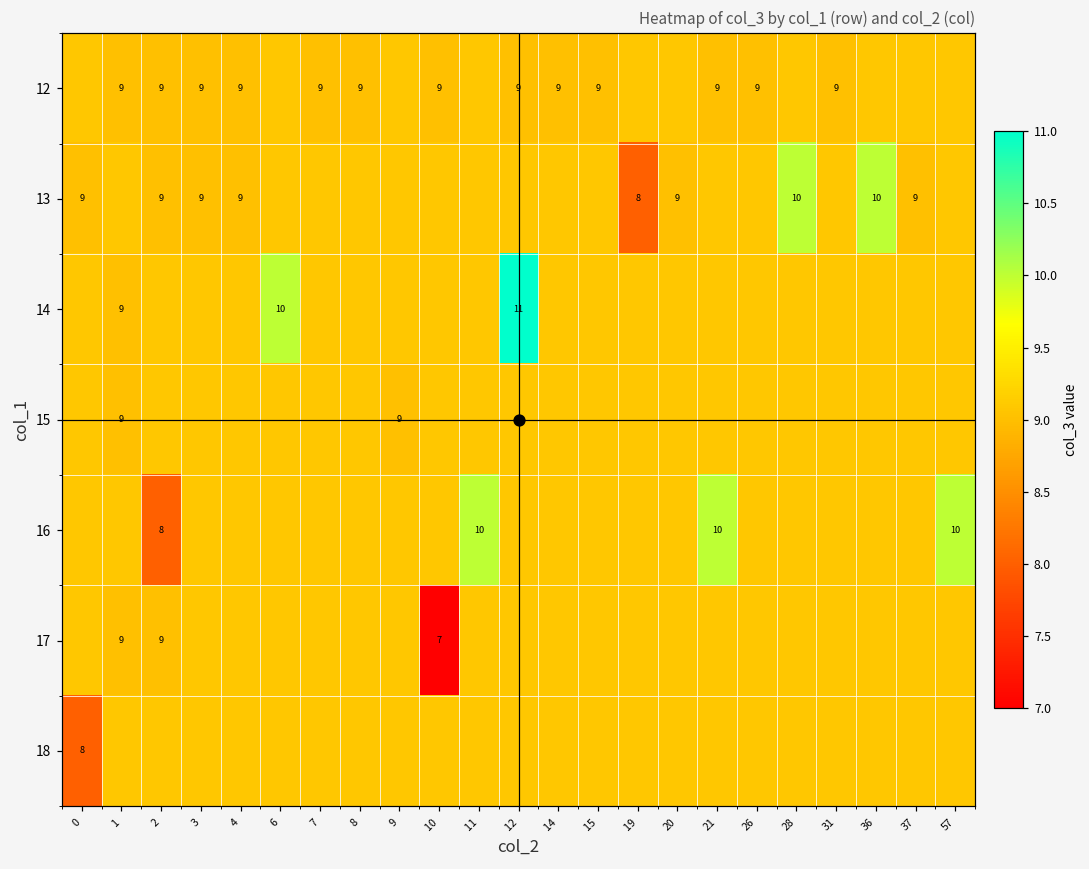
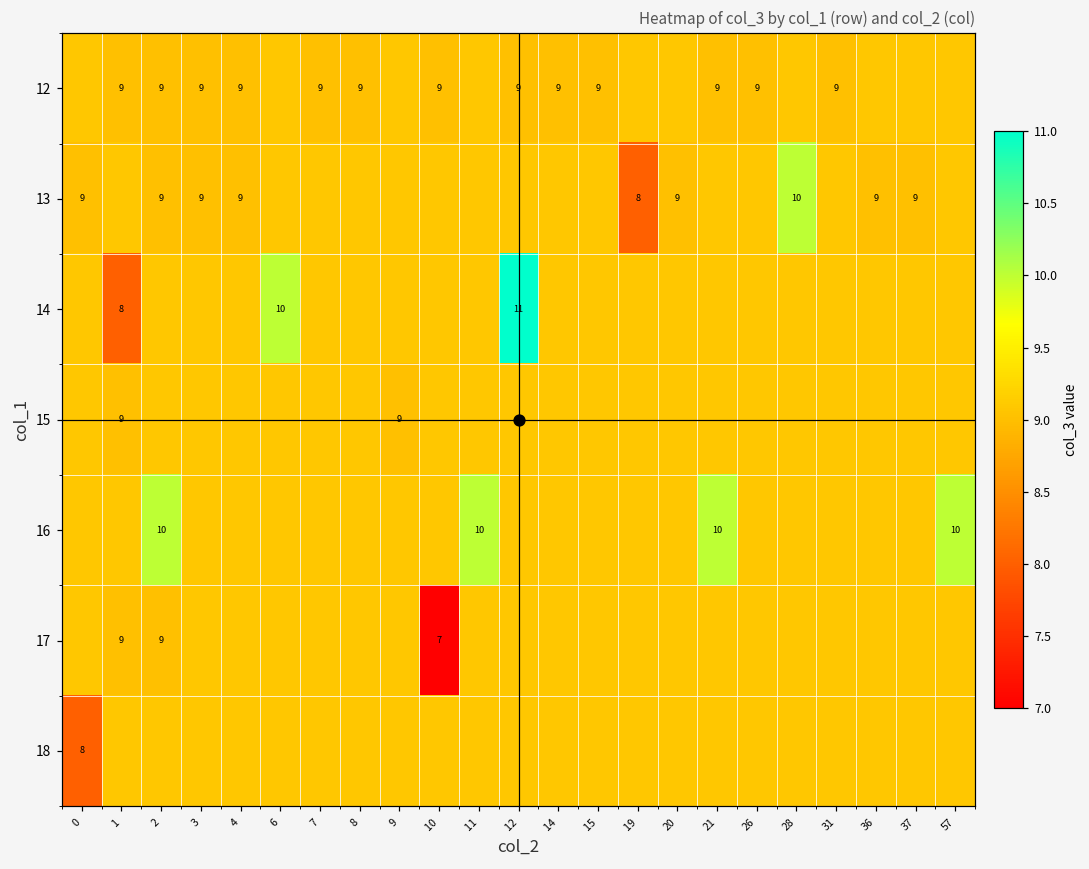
  {
    "12": {
      "1": 9,
      "2": 9,
      "3": 9,
      "4": 9,
      "7": 9,
      "8": 9,
      "10": 9,
      "12": 9,
      "14": 9,
      "15": 9,
      "21": 9,
      "26": 9,
      "31": 9
    },
    "13": {
      "0": 9,
      "2": 9,
      "3": 9,
      "4": 9,
      "19": 8,
      "20": 9,
      "28": 10,
-     "36": 10,
+     "36": 9,
      "37": 9
    },
    "14": {
-     "1": 9,
+     "1": 8,
      "6": 10,
      "12": 11
    },
    "15": {
      "1": 9,
      "9": 9
    },
    "16": {
-     "2": 8,
+     "2": 10,
      "11": 10,
      "21": 10,
      "57": 10
    },
    "17": {
      "1": 9,
      "2": 9,
      "10": 7
    },
    "18": {
      "0": 8
    }
  }
